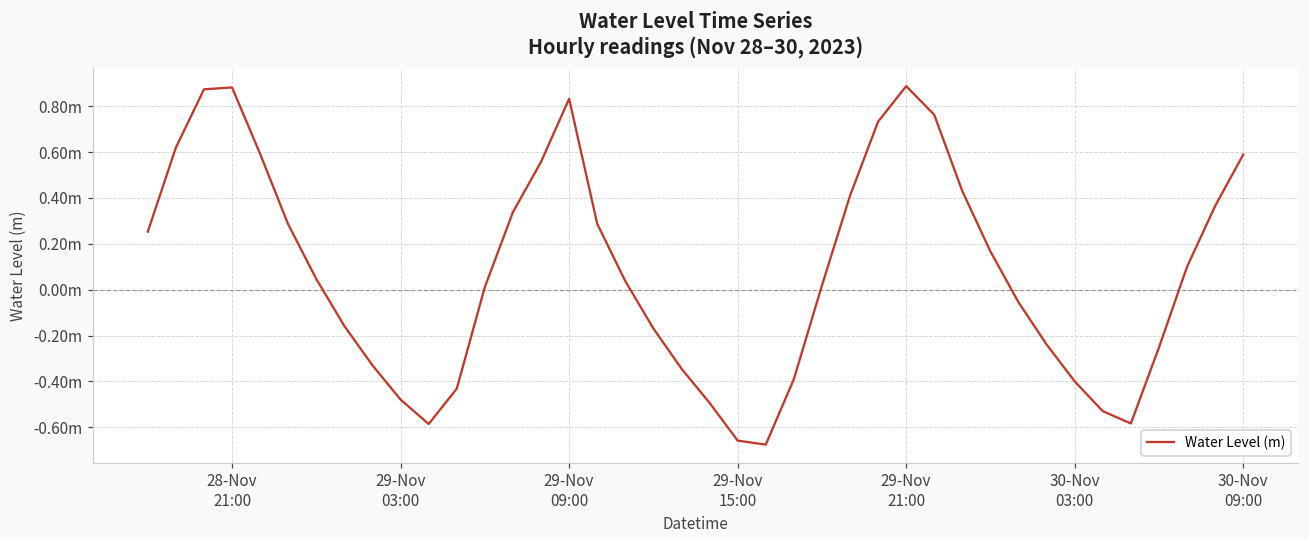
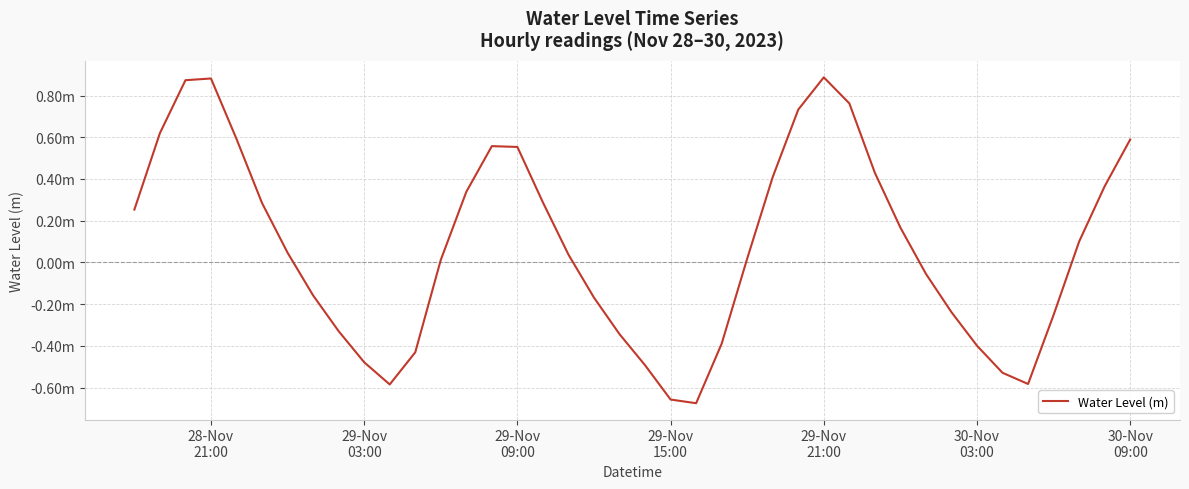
  {
    "28-Nov 21:00": "0.88m",
    "29-Nov 03:00": "-0.48m",
-   "29-Nov 09:00": "0.83m",
+   "29-Nov 09:00": "0.55m",
    "29-Nov 15:00": "-0.66m",
    "29-Nov 21:00": "0.89m",
    "30-Nov 03:00": "-0.40m",
    "30-Nov 09:00": "0.59m"
  }
